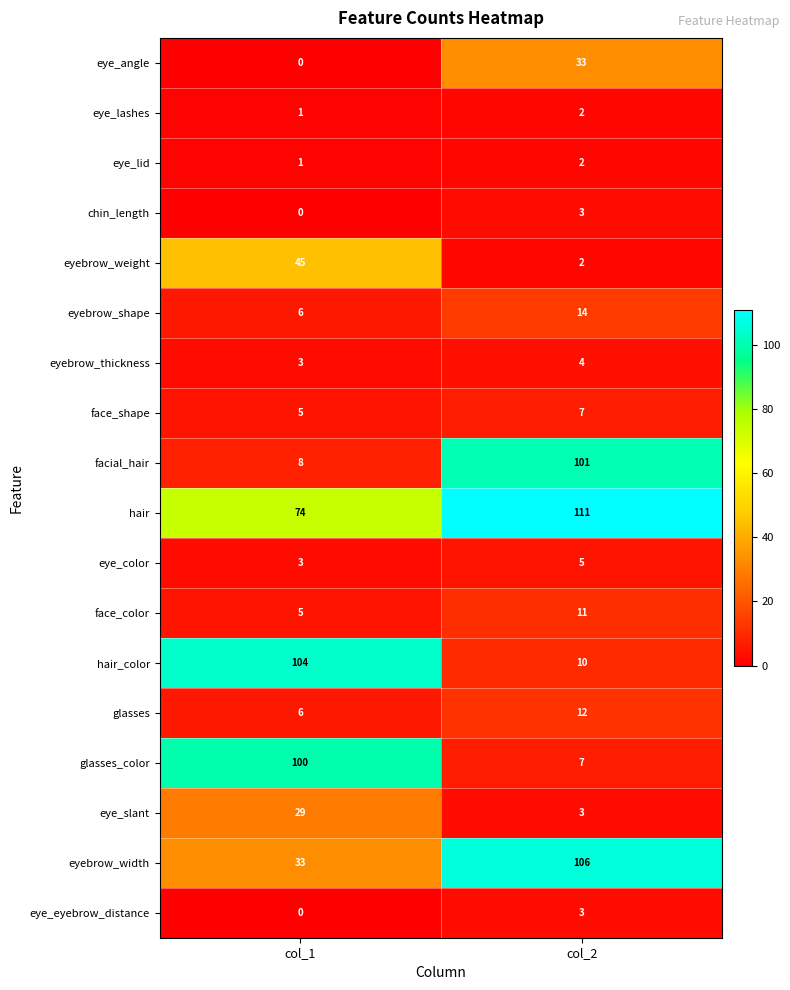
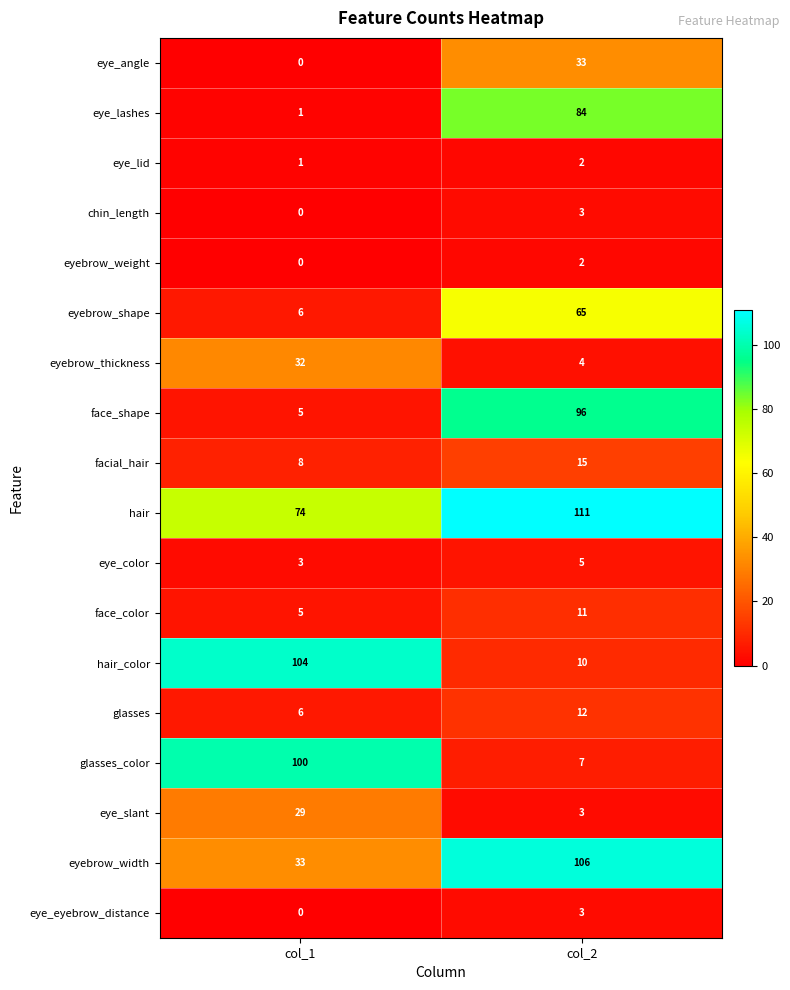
  {
    "eye_angle": {
      "col_1": 0,
      "col_2": 33
    },
    "eye_lashes": {
      "col_1": 1,
-     "col_2": 2
+     "col_2": 84
    },
    "eye_lid": {
      "col_1": 1,
      "col_2": 2
    },
    "chin_length": {
      "col_1": 0,
      "col_2": 3
    },
    "eyebrow_weight": {
-     "col_1": 45,
+     "col_1": 0,
      "col_2": 2
    },
    "eyebrow_shape": {
      "col_1": 6,
-     "col_2": 14
+     "col_2": 65
    },
    "eyebrow_thickness": {
-     "col_1": 3,
+     "col_1": 32,
      "col_2": 4
    },
    "face_shape": {
      "col_1": 5,
-     "col_2": 7
+     "col_2": 96
    },
    "facial_hair": {
      "col_1": 8,
-     "col_2": 101
+     "col_2": 15
    },
    "hair": {
      "col_1": 74,
      "col_2": 111
    },
    "eye_color": {
      "col_1": 3,
      "col_2": 5
    },
    "face_color": {
      "col_1": 5,
      "col_2": 11
    },
    "hair_color": {
      "col_1": 104,
      "col_2": 10
    },
    "glasses": {
      "col_1": 6,
      "col_2": 12
    },
    "glasses_color": {
      "col_1": 100,
      "col_2": 7
    },
    "eye_slant": {
      "col_1": 29,
      "col_2": 3
    },
    "eyebrow_width": {
      "col_1": 33,
      "col_2": 106
    },
    "eye_eyebrow_distance": {
      "col_1": 0,
      "col_2": 3
    }
  }
